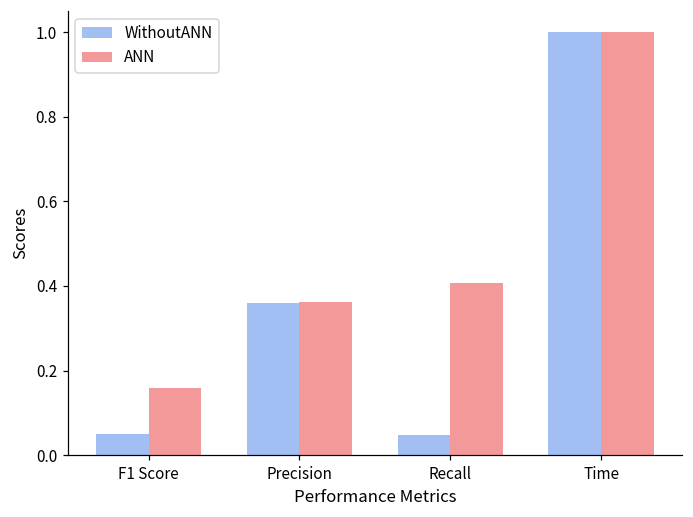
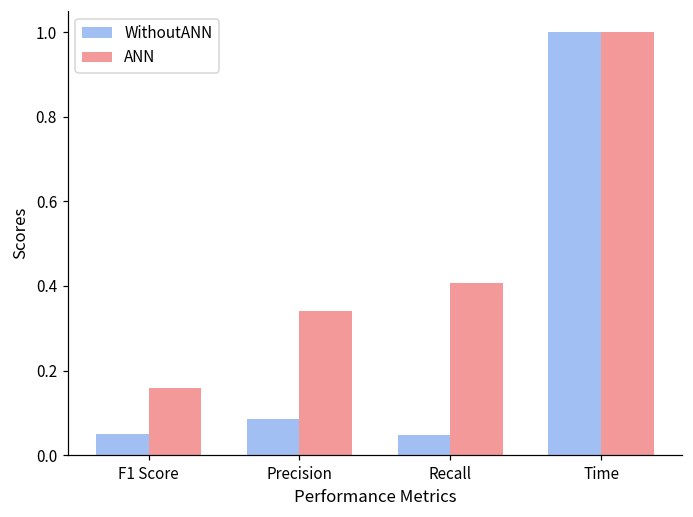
  {
    "WithoutANN": {
      "F1 Score": 0.05,
-     "Precision": 0.36,
+     "Precision": 0.09,
      "Recall": 0.05,
      "Time": 1.00
    },
    "ANN": {
      "F1 Score": 0.16,
-     "Precision": 0.36,
+     "Precision": 0.34,
      "Recall": 0.41,
      "Time": 1.00
    }
  }
